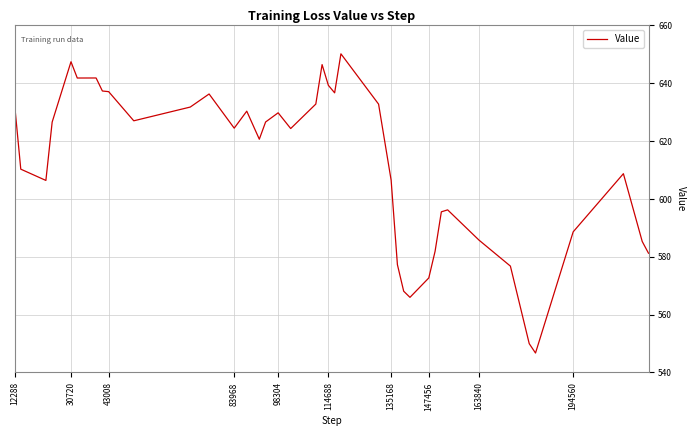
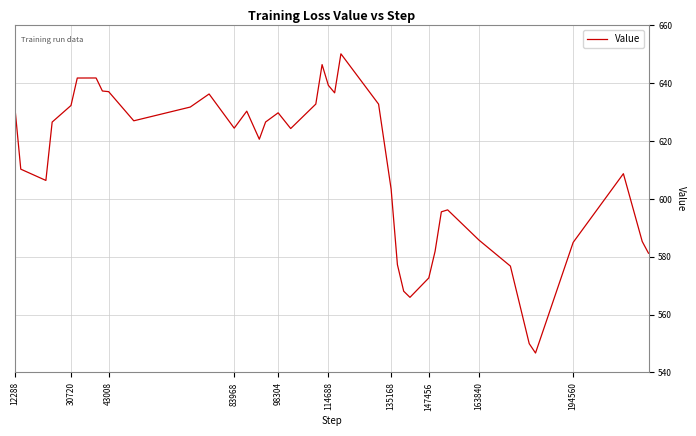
  {
    "12288": 633,
-   "30720": 647,
+   "30720": 632,
    "43008": 637,
    "83968": 624,
    "98304": 630,
    "114688": 639,
-   "135168": 606,
+   "135168": 603,
    "147456": 573,
    "163840": 586,
-   "194560": 589
+   "194560": 585
  }
